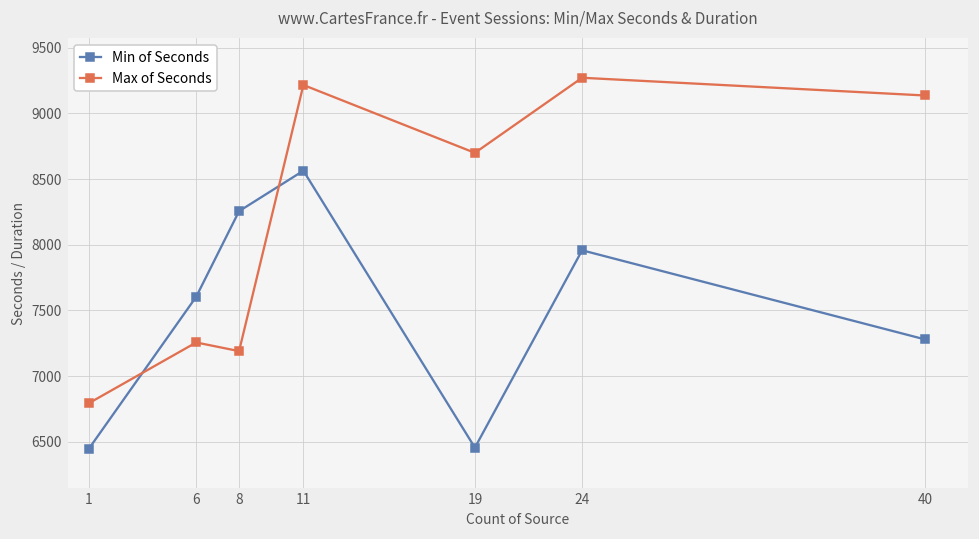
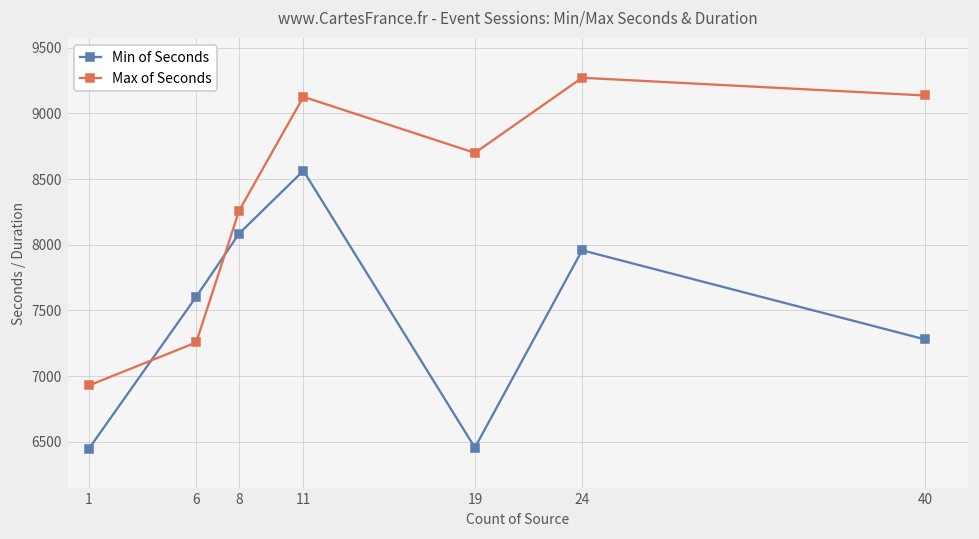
  {
    "Min of Seconds": {
      "1": 6450,
      "6": 7600,
-     "8": 8260,
+     "8": 8090,
      "11": 8560,
      "19": 6460,
      "24": 7960,
      "40": 7280
    },
    "Max of Seconds": {
-     "1": 6790,
+     "1": 6930,
      "6": 7260,
-     "8": 7190,
-     "11": 9220,
+     "8": 8260,
+     "11": 9130,
      "19": 8700,
      "24": 9270,
      "40": 9140
    }
  }
